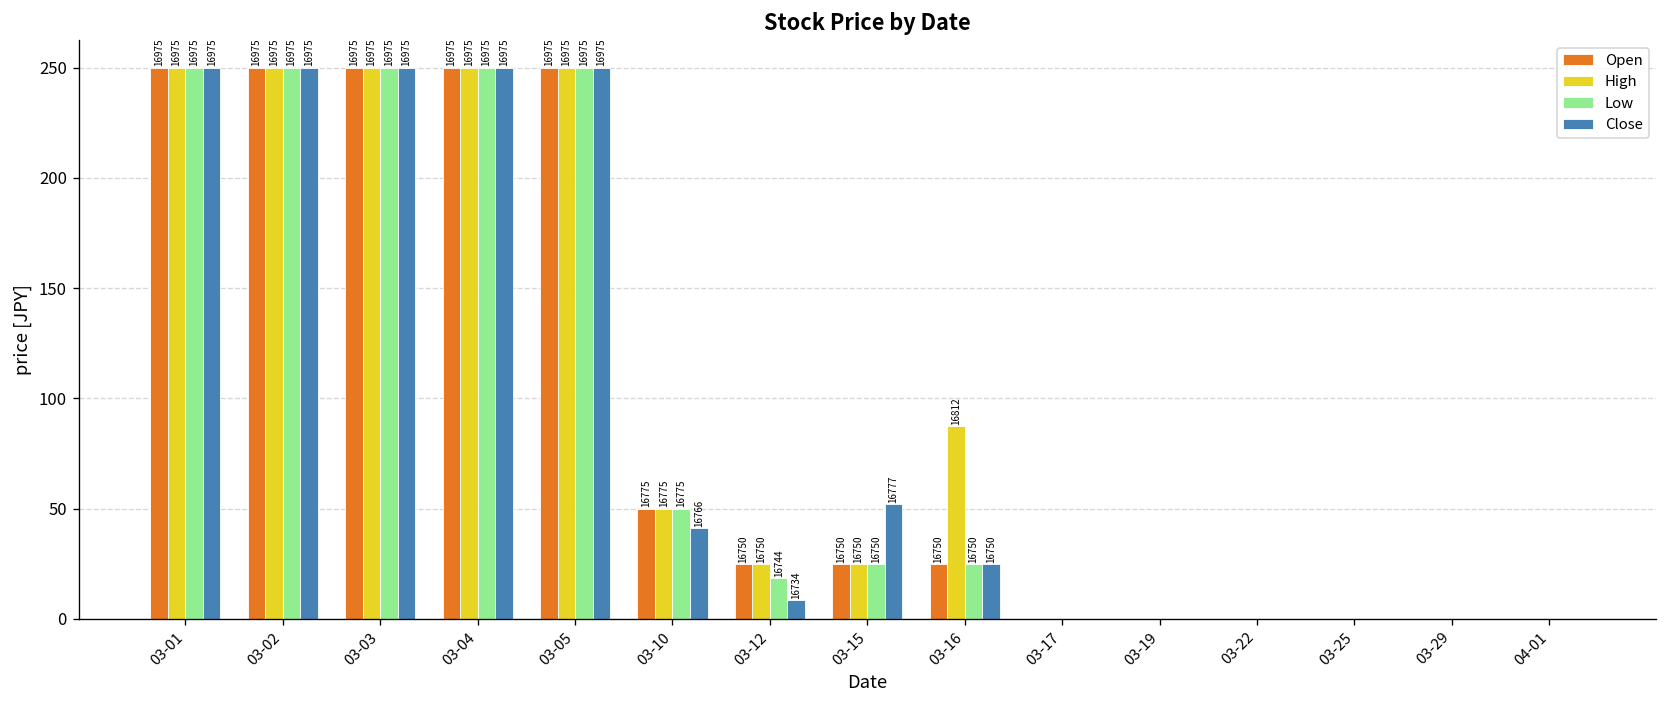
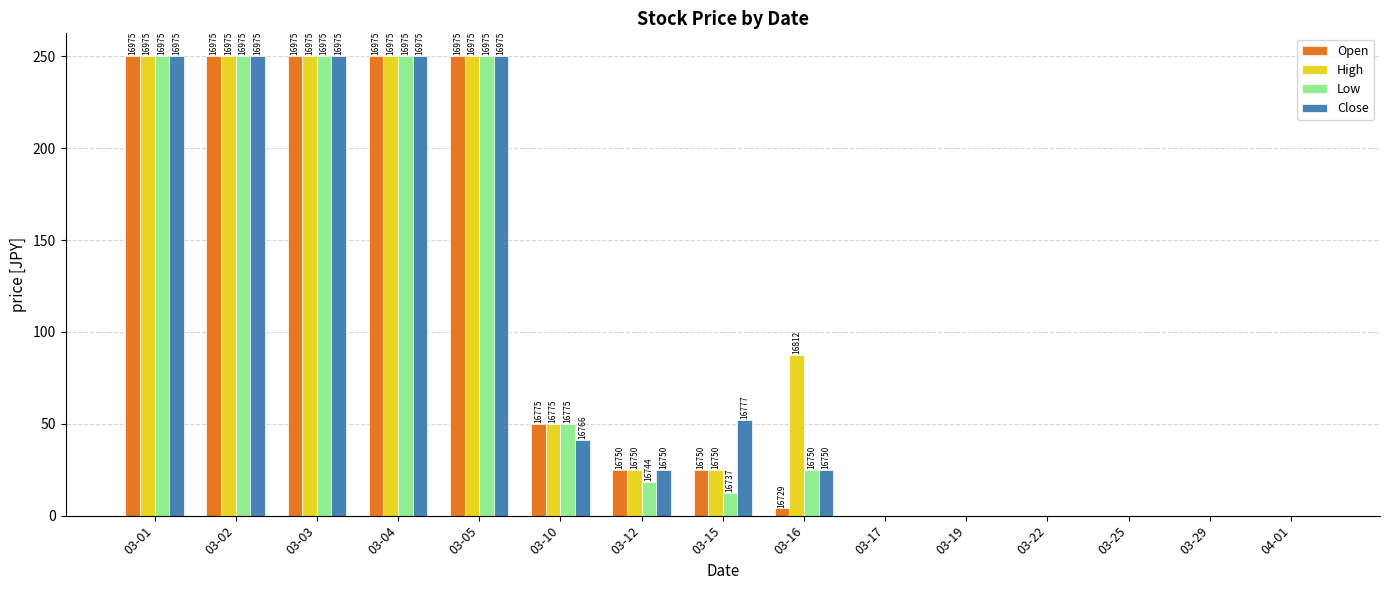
  {
    "Open": {
-     "03-16": 16750
+     "03-16": 16729
    },
    "High": {
      "03-17": 0,
      "03-19": 0,
      "03-22": 0,
      "03-25": 0,
      "03-29": 0,
      "04-01": 0
    },
    "Low": {
-     "03-15": 16750
+     "03-15": 16737
    },
    "Close": {
-     "03-12": 16734
+     "03-12": 16750
    }
  }
